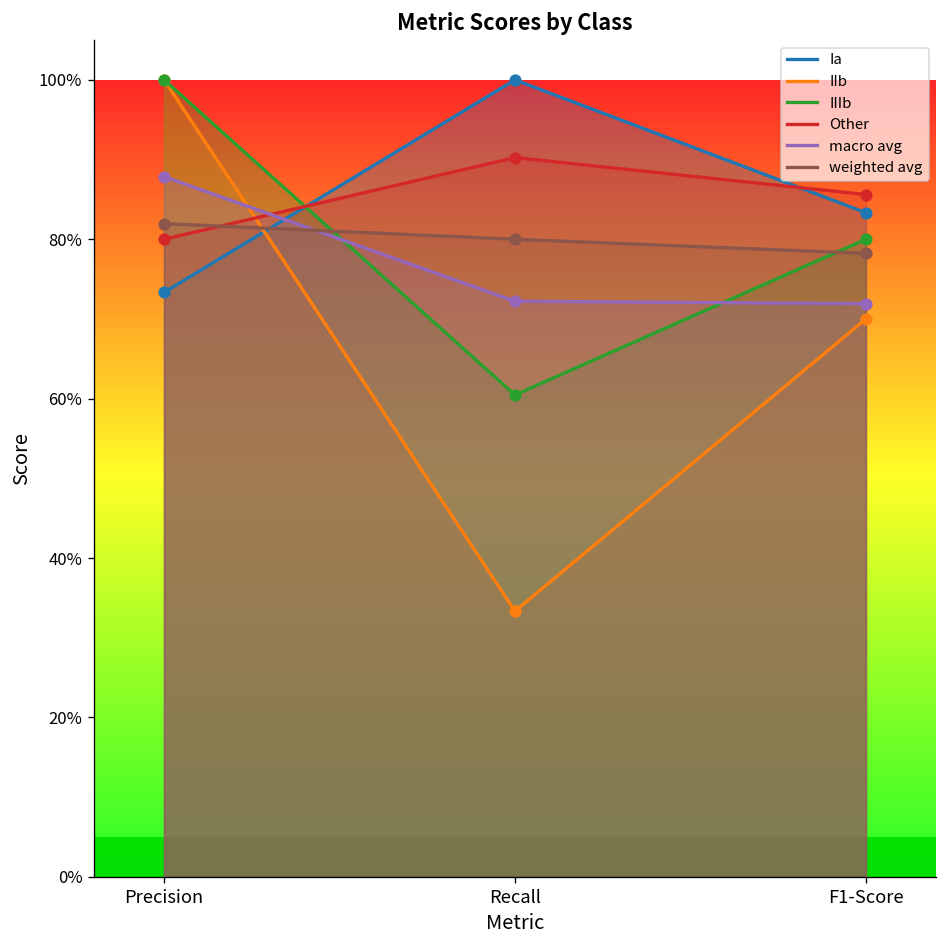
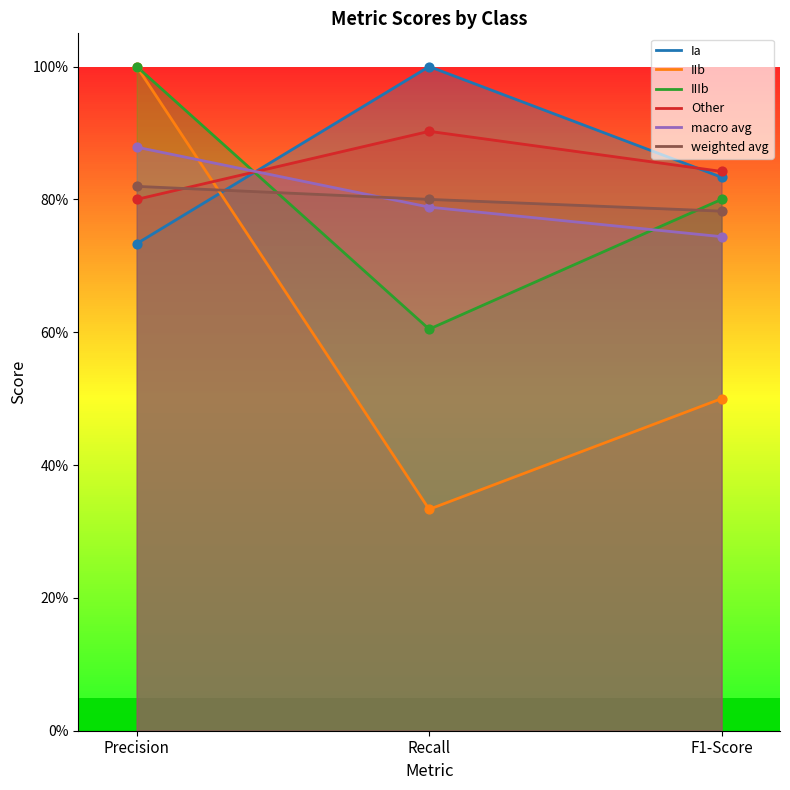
  {
    "Ia": {
      "Precision": "73%",
      "Recall": "100%",
      "F1-Score": "83%"
    },
    "IIb": {
      "Recall": "33%",
-     "F1-Score": "70%"
+     "F1-Score": "50%"
    },
    "IIIb": {
      "Recall": "60%",
      "F1-Score": "80%"
    },
    "Other": {
      "Precision": "80%",
      "Recall": "90%",
-     "F1-Score": "86%"
+     "F1-Score": "84%"
    },
    "macro avg": {
      "Precision": "88%",
-     "Recall": "72%",
-     "F1-Score": "72%"
+     "Recall": "79%",
+     "F1-Score": "74%"
    },
    "weighted avg": {
      "Precision": "82%",
      "Recall": "80%",
      "F1-Score": "78%"
    }
  }
